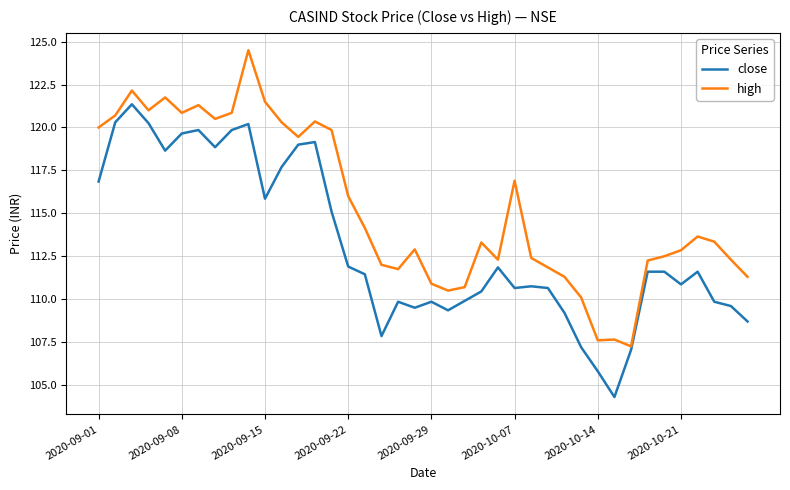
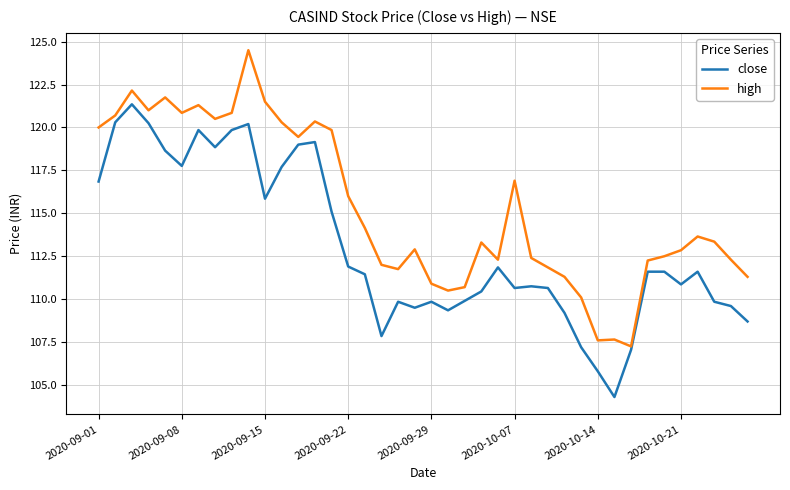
  {
    "close": {
      "2020-09-01": 116.9,
-     "2020-09-08": 119.7,
+     "2020-09-08": 117.8,
      "2020-09-15": 115.9,
      "2020-09-22": 111.9,
      "2020-09-29": 109.9,
      "2020-10-07": 110.7,
      "2020-10-14": 105.8,
      "2020-10-21": 110.9
    },
    "high": {
      "2020-09-01": 120.0,
      "2020-09-08": 120.9,
      "2020-09-15": 121.5,
      "2020-09-22": 116.0,
      "2020-09-29": 110.9,
      "2020-10-07": 116.9,
      "2020-10-14": 107.6,
      "2020-10-21": 112.9
    }
  }
